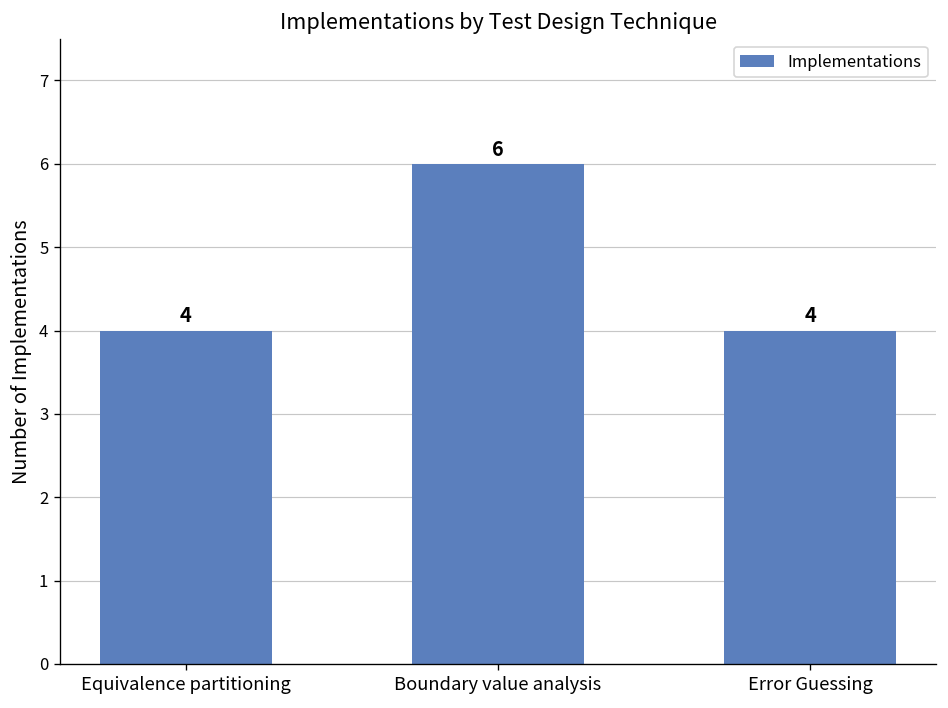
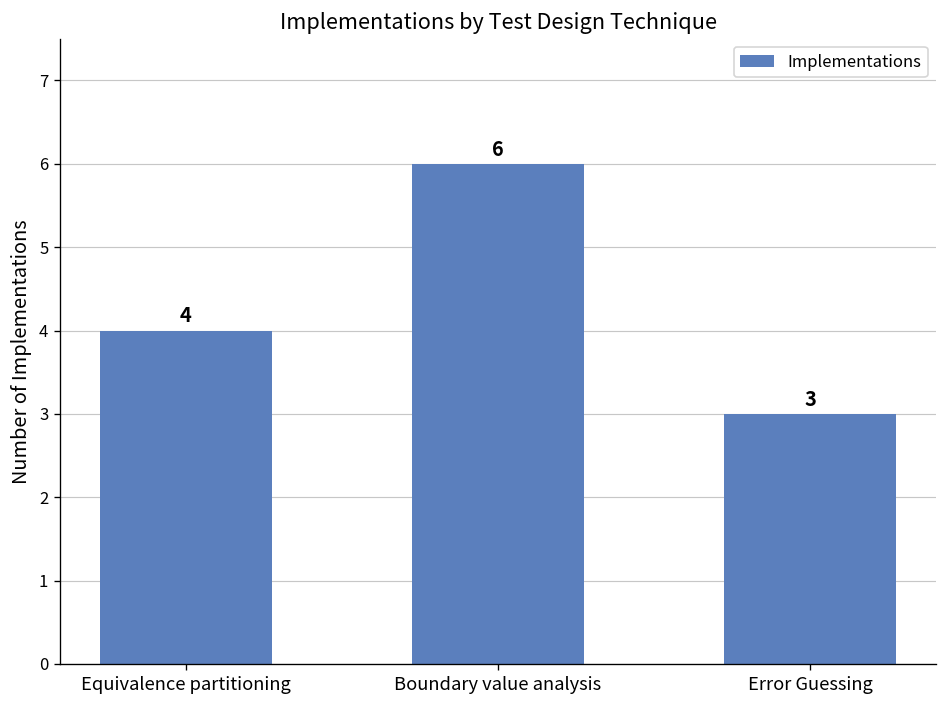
  {
    "Equivalence partitioning": 4,
    "Boundary value analysis": 6,
-   "Error Guessing": 4
+   "Error Guessing": 3
  }
